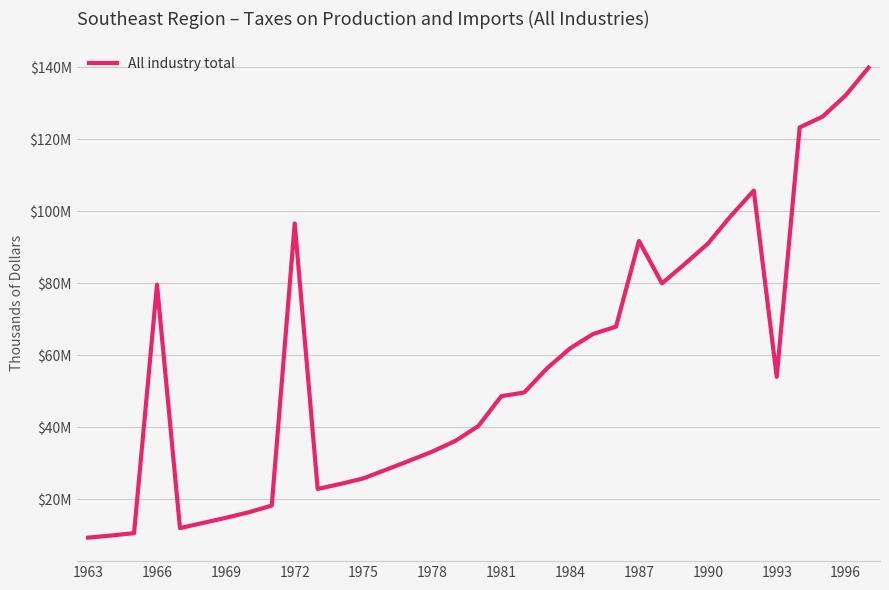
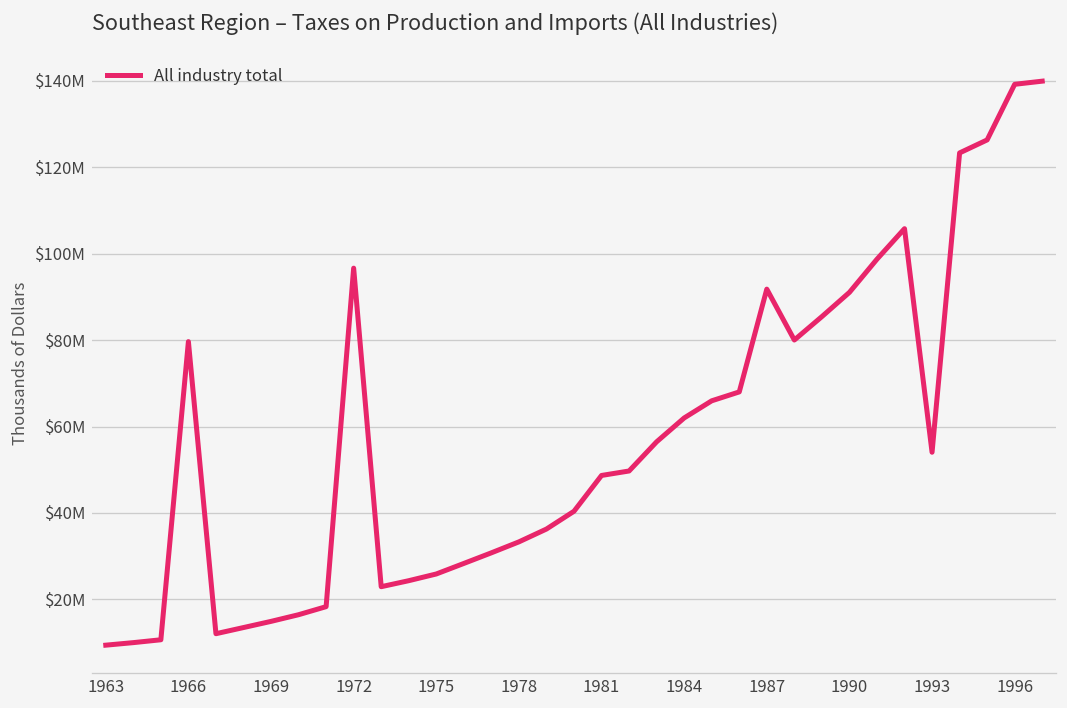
  {
    "1963": "$9000000",
    "1966": "$80000000",
    "1969": "$15000000",
    "1972": "$97000000",
    "1975": "$26000000",
    "1978": "$33000000",
    "1981": "$49000000",
    "1984": "$62000000",
    "1987": "$92000000",
    "1990": "$91000000",
    "1993": "$54000000",
-   "1996": "$132000000"
+   "1996": "$139000000"
  }
